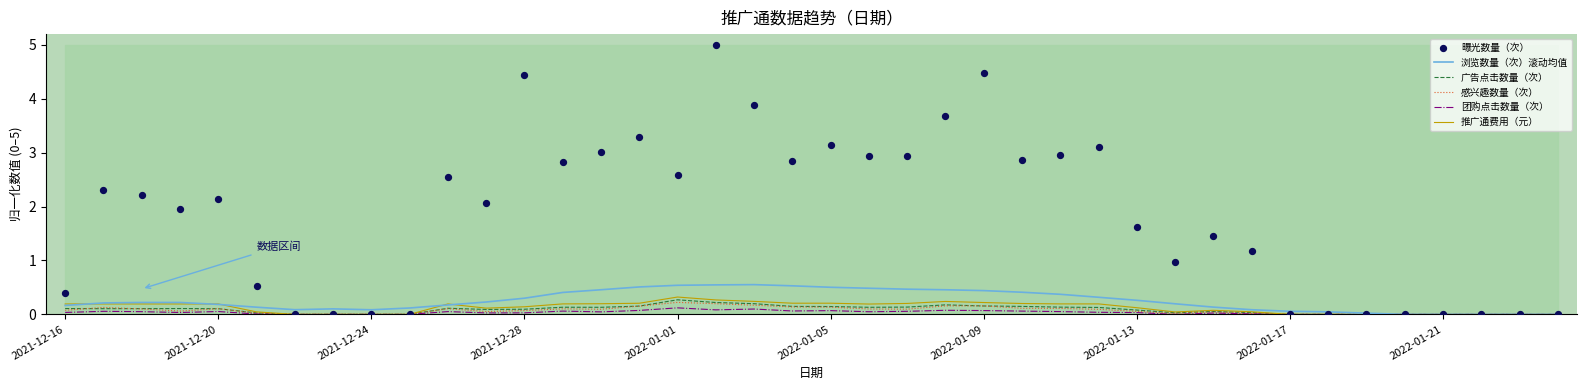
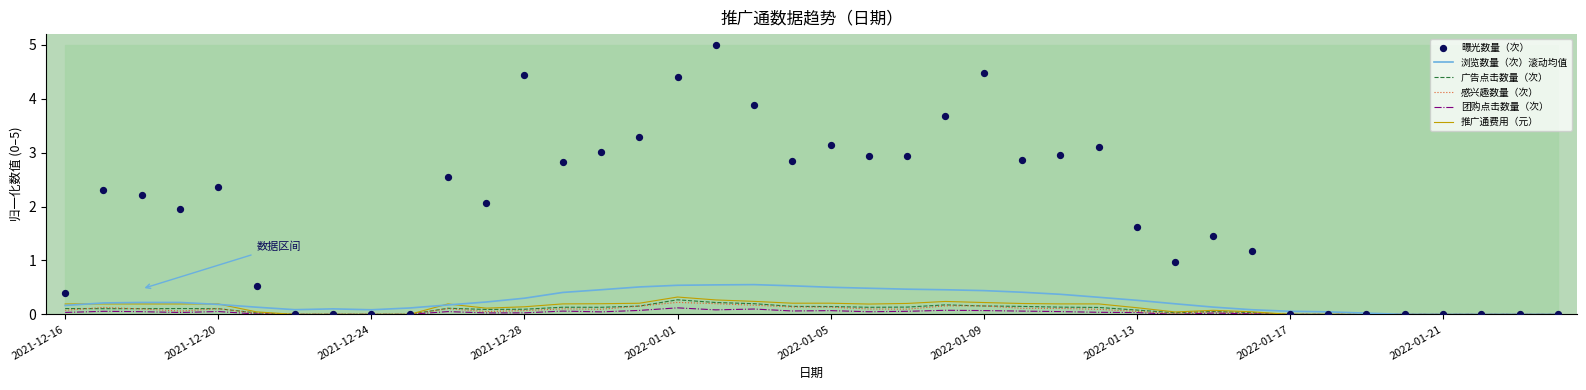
  {
    "浏览数量（次）滚动均值": {
      "2021-12-24": 0.1,
      "2021-12-28": 0.3,
      "2022-01-01": 0.5,
      "2022-01-05": 0.5,
      "2022-01-09": 0.4,
      "2022-01-13": 0.3,
      "2022-01-17": 0.1
    },
    "曝光数量（次）": {
-     "2021-12-20": 2.1,
-     "2022-01-01": 2.6
+     "2021-12-20": 2.4,
+     "2022-01-01": 4.4
    },
    "广告点击数量（次）": {
      "2022-01-01": 0.3
    },
    "感兴趣数量（次）": {
      "2022-01-01": 0.2
    },
    "团购点击数量（次）": {
      "2021-12-20": 0.1,
      "2022-01-01": 0.1,
      "2022-01-05": 0.1,
      "2022-01-09": 0.1
    },
    "推广通费用（元）": {
      "2022-01-01": 0.3,
      "2022-01-05": 0.2,
      "2022-01-09": 0.2
    }
  }
